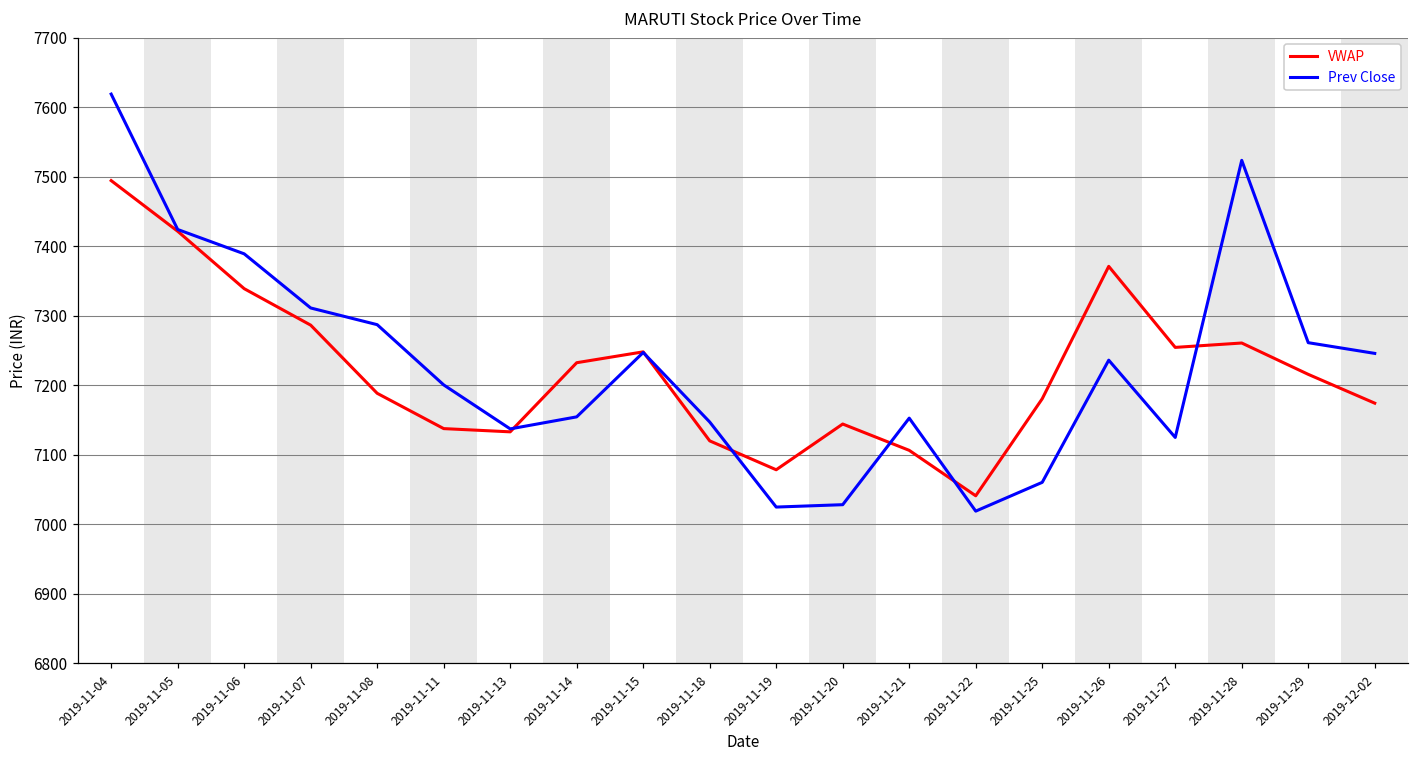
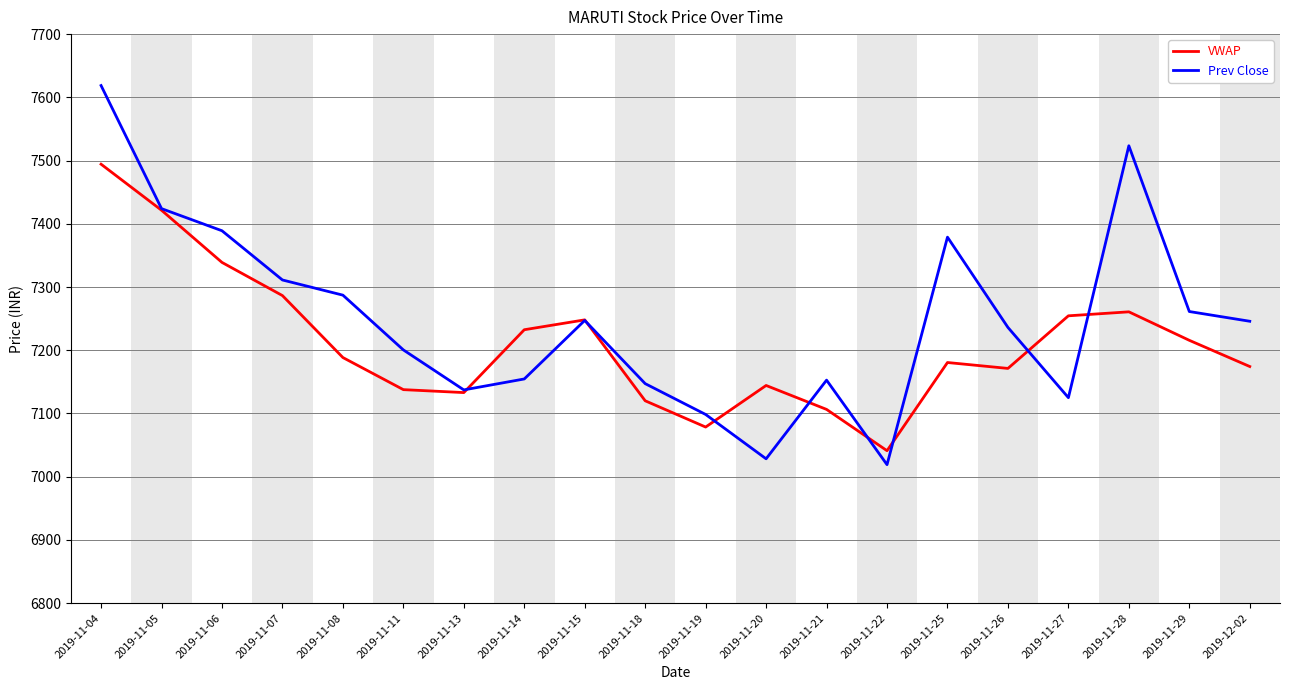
  {
    "VWAP": {
      "2019-11-04": 7490,
      "2019-11-06": 7340,
      "2019-11-07": 7290,
      "2019-11-08": 7190,
      "2019-11-11": 7140,
      "2019-11-13": 7130,
      "2019-11-14": 7230,
      "2019-11-18": 7120,
      "2019-11-19": 7080,
      "2019-11-20": 7140,
      "2019-11-21": 7110,
      "2019-11-22": 7040,
      "2019-11-25": 7180,
-     "2019-11-26": 7370,
+     "2019-11-26": 7170,
      "2019-11-27": 7250,
      "2019-11-28": 7260,
      "2019-11-29": 7220,
      "2019-12-02": 7170
    },
    "Prev Close": {
      "2019-11-04": 7620,
      "2019-11-06": 7390,
      "2019-11-07": 7310,
      "2019-11-08": 7290,
      "2019-11-11": 7200,
      "2019-11-13": 7140,
      "2019-11-14": 7150,
      "2019-11-18": 7150,
-     "2019-11-19": 7020,
+     "2019-11-19": 7100,
      "2019-11-20": 7030,
      "2019-11-21": 7150,
      "2019-11-22": 7020,
-     "2019-11-25": 7060,
+     "2019-11-25": 7380,
      "2019-11-26": 7240,
      "2019-11-27": 7130,
      "2019-11-28": 7520,
      "2019-11-29": 7260,
      "2019-12-02": 7250
    }
  }
